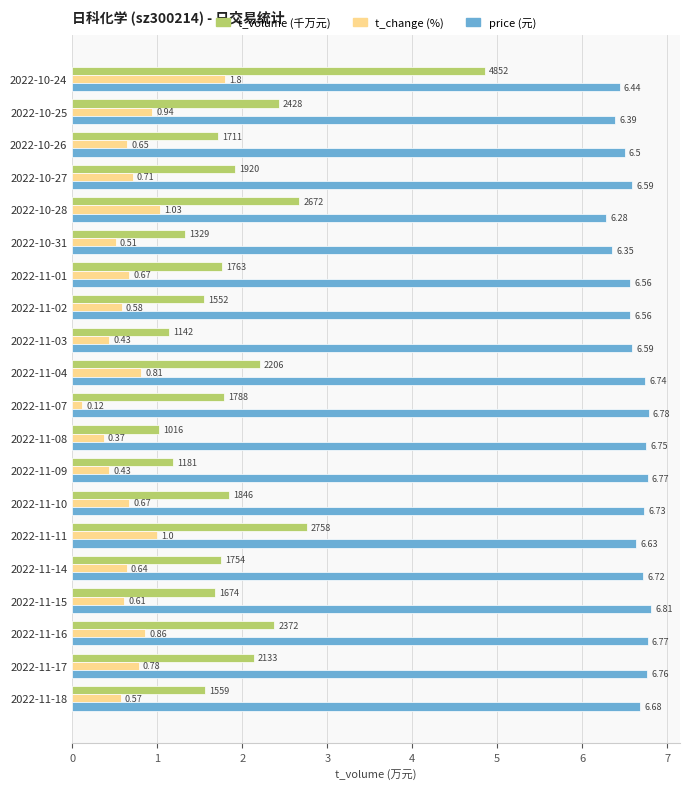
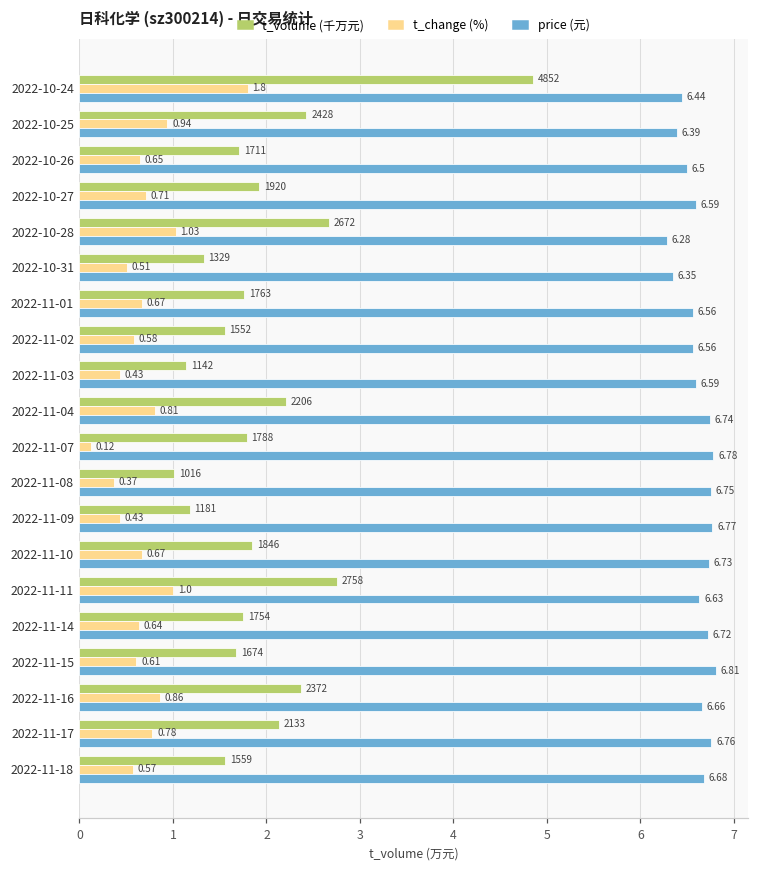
  {
    "t_change (%)": {
      "2022-10-24": 1.8,
      "2022-10-25": 0.94,
      "2022-10-26": 0.65,
      "2022-10-27": 0.71,
      "2022-10-28": 1.03,
      "2022-10-31": 0.51,
      "2022-11-01": 0.67,
      "2022-11-02": 0.58,
      "2022-11-03": 0.43,
      "2022-11-04": 0.81,
      "2022-11-07": 0.12,
      "2022-11-08": 0.37,
      "2022-11-09": 0.43,
      "2022-11-10": 0.67,
      "2022-11-11": 1.0,
      "2022-11-14": 0.64,
      "2022-11-15": 0.61,
      "2022-11-16": 0.86,
      "2022-11-17": 0.78,
      "2022-11-18": 0.57
    },
    "price (元)": {
      "2022-10-24": 6.44,
      "2022-10-25": 6.39,
      "2022-10-26": 6.5,
      "2022-10-27": 6.59,
      "2022-10-28": 6.28,
      "2022-10-31": 6.35,
      "2022-11-01": 6.56,
      "2022-11-02": 6.56,
      "2022-11-03": 6.59,
      "2022-11-04": 6.74,
      "2022-11-07": 6.78,
      "2022-11-08": 6.75,
      "2022-11-09": 6.77,
      "2022-11-10": 6.73,
      "2022-11-11": 6.63,
      "2022-11-14": 6.72,
      "2022-11-15": 6.81,
-     "2022-11-16": 6.77,
+     "2022-11-16": 6.66,
      "2022-11-17": 6.76,
      "2022-11-18": 6.68
    }
  }
